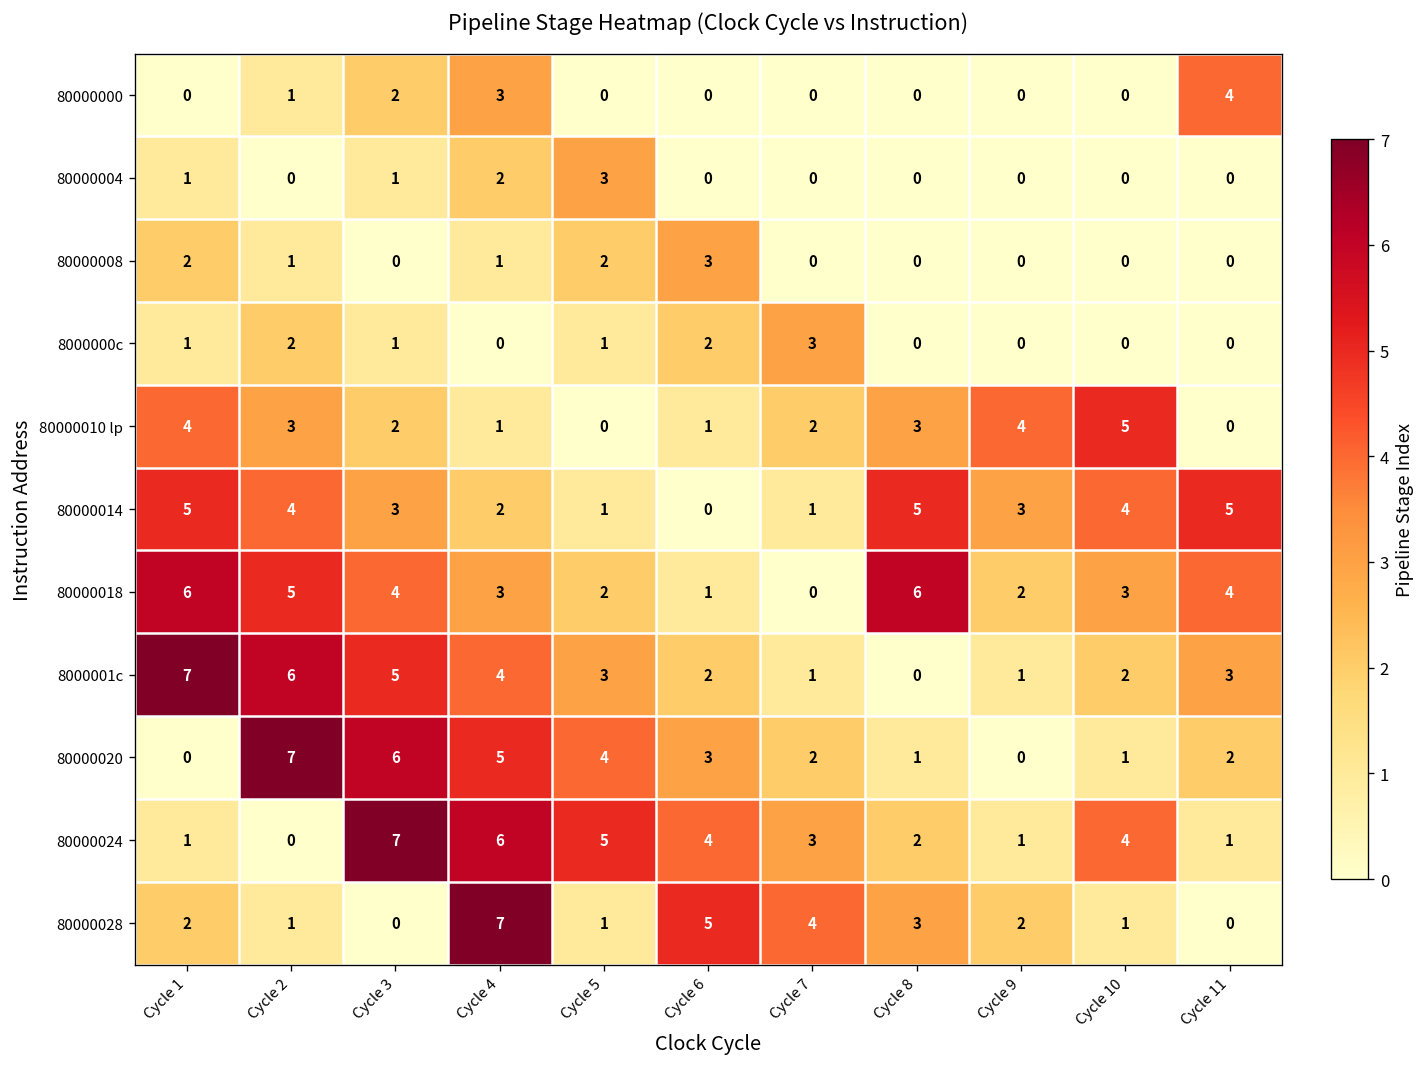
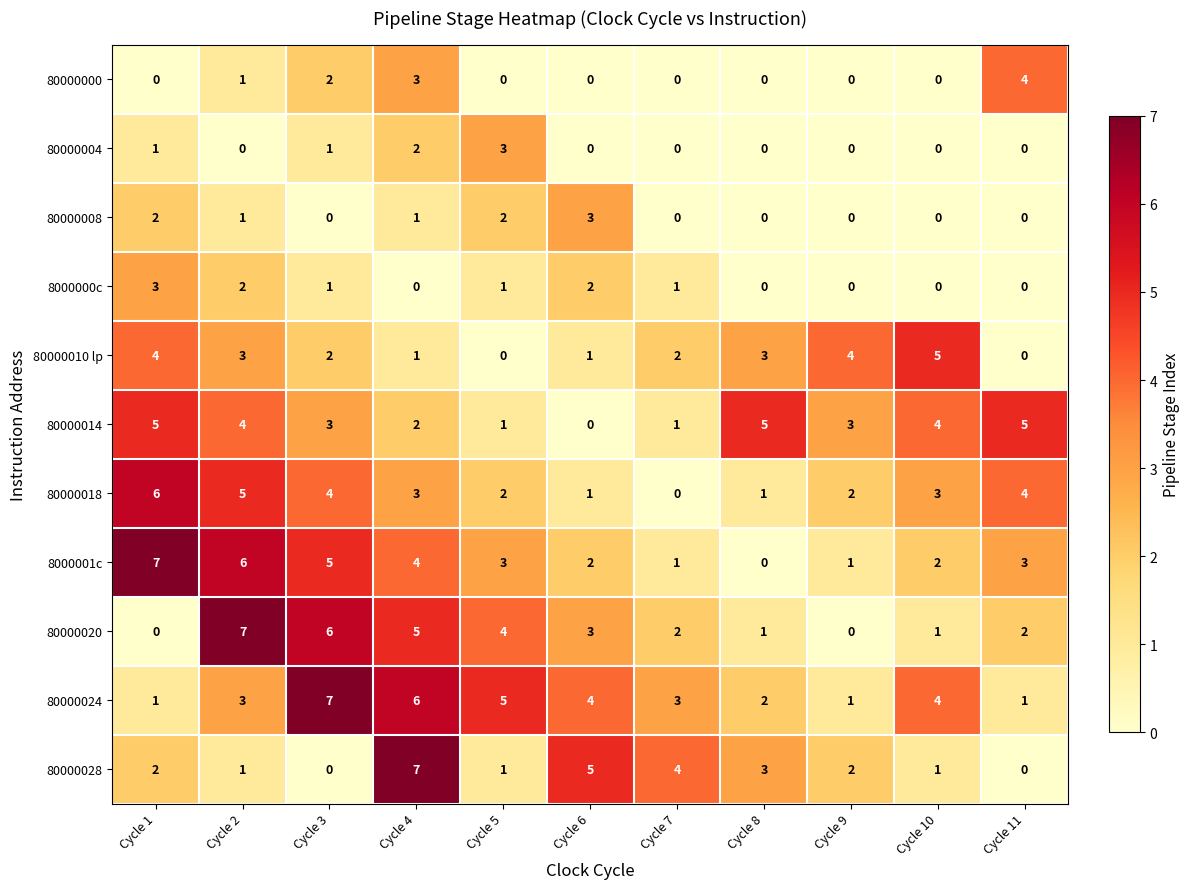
  {
    "80000000": {
      "Cycle 1": 0,
      "Cycle 2": 1,
      "Cycle 3": 2,
      "Cycle 4": 3,
      "Cycle 5": 0,
      "Cycle 6": 0,
      "Cycle 7": 0,
      "Cycle 8": 0,
      "Cycle 9": 0,
      "Cycle 10": 0,
      "Cycle 11": 4
    },
    "80000004": {
      "Cycle 1": 1,
      "Cycle 2": 0,
      "Cycle 3": 1,
      "Cycle 4": 2,
      "Cycle 5": 3,
      "Cycle 6": 0,
      "Cycle 7": 0,
      "Cycle 8": 0,
      "Cycle 9": 0,
      "Cycle 10": 0,
      "Cycle 11": 0
    },
    "80000008": {
      "Cycle 1": 2,
      "Cycle 2": 1,
      "Cycle 3": 0,
      "Cycle 4": 1,
      "Cycle 5": 2,
      "Cycle 6": 3,
      "Cycle 7": 0,
      "Cycle 8": 0,
      "Cycle 9": 0,
      "Cycle 10": 0,
      "Cycle 11": 0
    },
    "8000000c": {
-     "Cycle 1": 1,
+     "Cycle 1": 3,
      "Cycle 2": 2,
      "Cycle 3": 1,
      "Cycle 4": 0,
      "Cycle 5": 1,
      "Cycle 6": 2,
-     "Cycle 7": 3,
+     "Cycle 7": 1,
      "Cycle 8": 0,
      "Cycle 9": 0,
      "Cycle 10": 0,
      "Cycle 11": 0
    },
    "80000010 lp": {
      "Cycle 1": 4,
      "Cycle 2": 3,
      "Cycle 3": 2,
      "Cycle 4": 1,
      "Cycle 5": 0,
      "Cycle 6": 1,
      "Cycle 7": 2,
      "Cycle 8": 3,
      "Cycle 9": 4,
      "Cycle 10": 5,
      "Cycle 11": 0
    },
    "80000014": {
      "Cycle 1": 5,
      "Cycle 2": 4,
      "Cycle 3": 3,
      "Cycle 4": 2,
      "Cycle 5": 1,
      "Cycle 6": 0,
      "Cycle 7": 1,
      "Cycle 8": 5,
      "Cycle 9": 3,
      "Cycle 10": 4,
      "Cycle 11": 5
    },
    "80000018": {
      "Cycle 1": 6,
      "Cycle 2": 5,
      "Cycle 3": 4,
      "Cycle 4": 3,
      "Cycle 5": 2,
      "Cycle 6": 1,
      "Cycle 7": 0,
-     "Cycle 8": 6,
+     "Cycle 8": 1,
      "Cycle 9": 2,
      "Cycle 10": 3,
      "Cycle 11": 4
    },
    "8000001c": {
      "Cycle 1": 7,
      "Cycle 2": 6,
      "Cycle 3": 5,
      "Cycle 4": 4,
      "Cycle 5": 3,
      "Cycle 6": 2,
      "Cycle 7": 1,
      "Cycle 8": 0,
      "Cycle 9": 1,
      "Cycle 10": 2,
      "Cycle 11": 3
    },
    "80000020": {
      "Cycle 1": 0,
      "Cycle 2": 7,
      "Cycle 3": 6,
      "Cycle 4": 5,
      "Cycle 5": 4,
      "Cycle 6": 3,
      "Cycle 7": 2,
      "Cycle 8": 1,
      "Cycle 9": 0,
      "Cycle 10": 1,
      "Cycle 11": 2
    },
    "80000024": {
      "Cycle 1": 1,
-     "Cycle 2": 0,
+     "Cycle 2": 3,
      "Cycle 3": 7,
      "Cycle 4": 6,
      "Cycle 5": 5,
      "Cycle 6": 4,
      "Cycle 7": 3,
      "Cycle 8": 2,
      "Cycle 9": 1,
      "Cycle 10": 4,
      "Cycle 11": 1
    },
    "80000028": {
      "Cycle 1": 2,
      "Cycle 2": 1,
      "Cycle 3": 0,
      "Cycle 4": 7,
      "Cycle 5": 1,
      "Cycle 6": 5,
      "Cycle 7": 4,
      "Cycle 8": 3,
      "Cycle 9": 2,
      "Cycle 10": 1,
      "Cycle 11": 0
    }
  }
